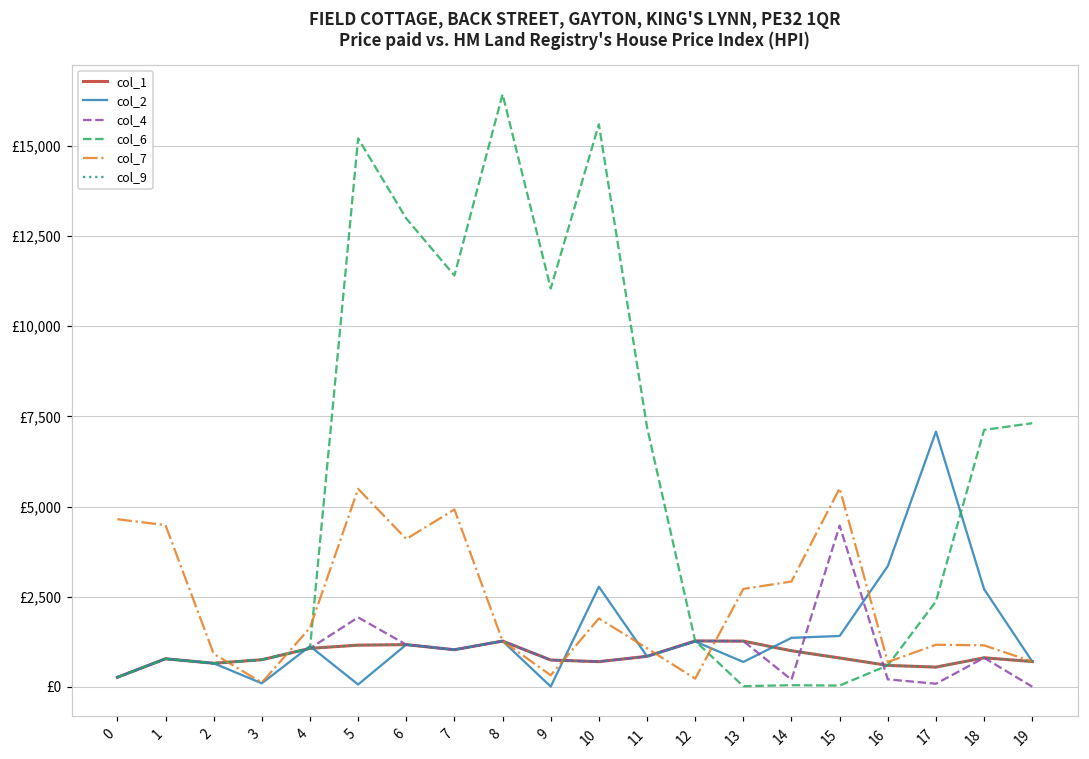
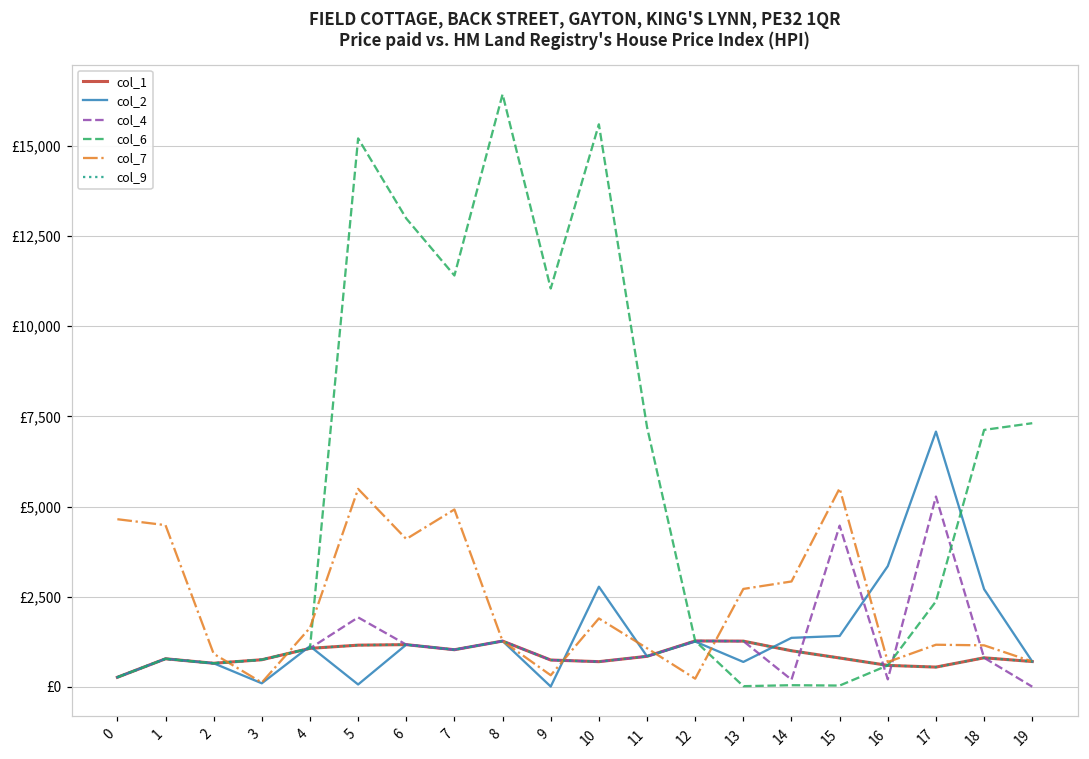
  {
    "col_2": {
      "5": "£100",
      "9": "£0",
      "10": "£2,800",
      "13": "£700",
      "14": "£1,400",
      "15": "£1,400",
      "16": "£3,300",
      "17": "£7,100",
      "18": "£2,700"
    },
    "col_4": {
      "5": "£1,900",
      "14": "£200",
      "15": "£4,500",
      "16": "£200",
-     "17": "£100",
+     "17": "£5,300",
      "19": "£0"
    },
    "col_7": {
      "0": "£4,600",
      "1": "£4,500",
      "2": "£900",
      "4": "£1,600",
      "5": "£5,500",
      "6": "£4,100",
      "7": "£4,900",
      "9": "£300",
      "10": "£1,900",
      "11": "£1,100",
      "12": "£200",
      "13": "£2,700",
      "14": "£2,900",
      "15": "£5,500",
      "16": "£700",
      "17": "£1,200",
      "18": "£1,200"
    }
  }
